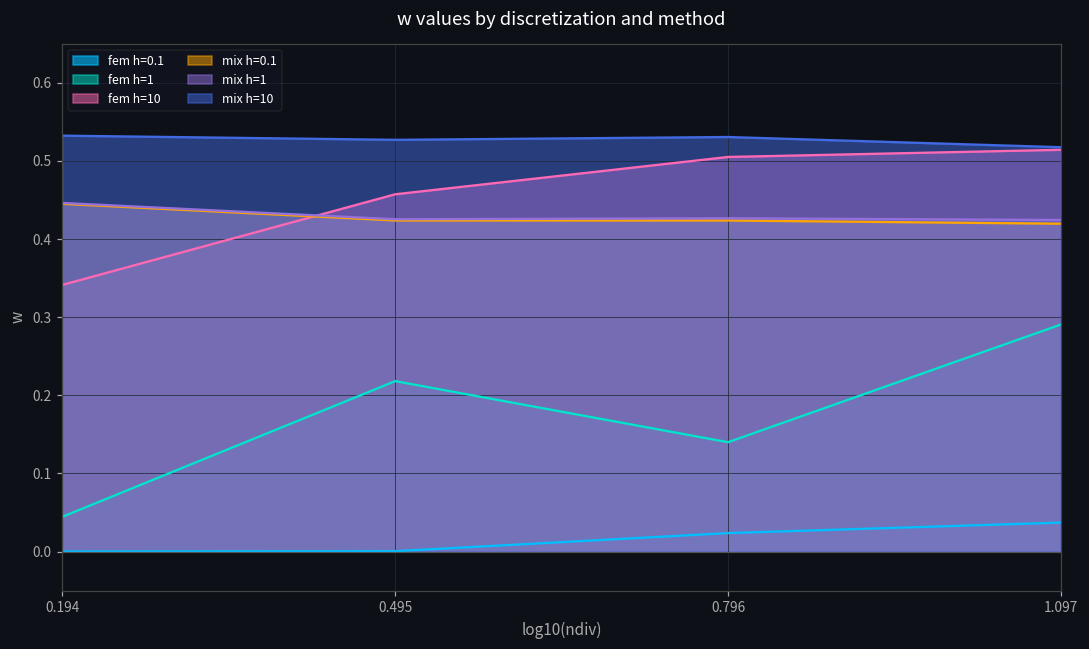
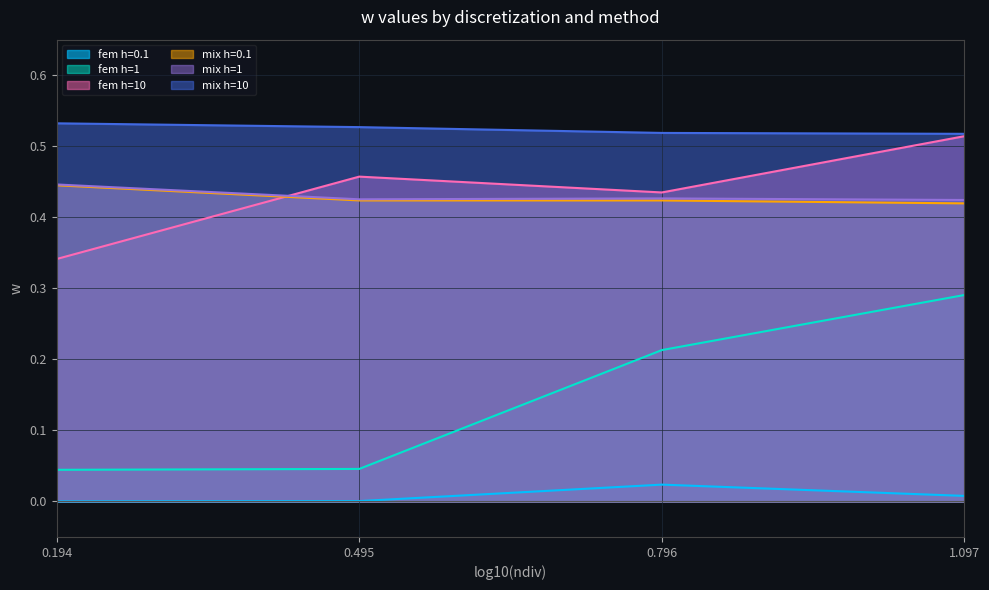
  {
    "fem h=0.1": {
      "0.194": 0.00,
      "0.495": 0.00,
      "0.796": 0.02,
-     "1.097": 0.04
+     "1.097": 0.01
    },
    "fem h=1": {
      "0.194": 0.04,
-     "0.495": 0.22,
-     "0.796": 0.14,
+     "0.495": 0.05,
+     "0.796": 0.21,
      "1.097": 0.29
    },
    "fem h=10": {
      "0.194": 0.34,
      "0.495": 0.46,
-     "0.796": 0.50
+     "0.796": 0.43
    },
    "mix h=0.1": {
      "1.097": 0.42
    },
    "mix h=1": {
      "1.097": 0.42
    },
    "mix h=10": {
      "0.194": 0.53,
      "0.495": 0.53,
-     "0.796": 0.53
+     "0.796": 0.52
    }
  }
